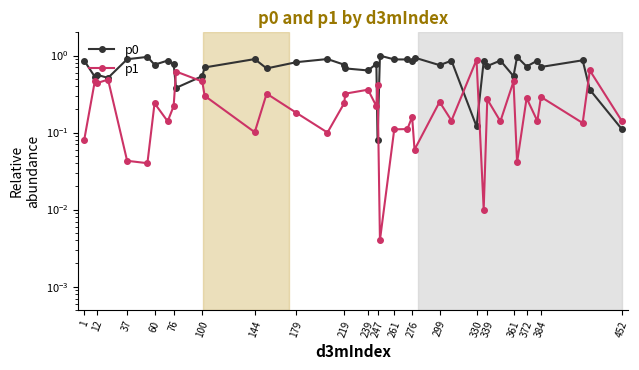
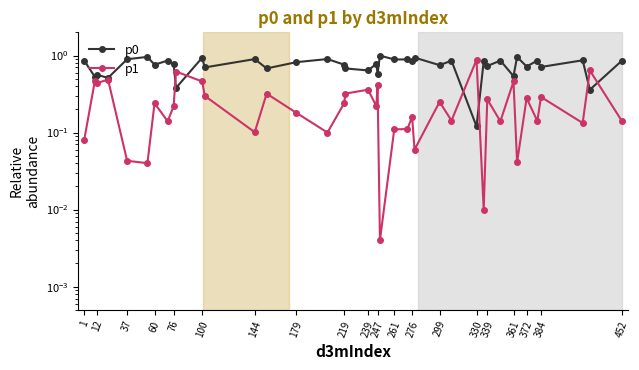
  {
    "p0": {
      "1": 0.9,
      "12": 0.6,
      "37": 0.9,
      "60": 0.8,
      "76": 0.8,
-     "100": 0.5,
+     "100": 0.9,
      "144": 0.9,
      "179": 0.8,
      "219": 0.8,
      "239": 0.6,
-     "247": 0.08,
+     "247": 0.6,
      "261": 0.9,
      "276": 0.8,
      "299": 0.8,
      "330": 0.12,
      "339": 0.7,
      "361": 0.5,
      "372": 0.7,
      "384": 0.7,
-     "452": 0.11
+     "452": 0.9
    },
    "p1": {
      "1": 0.08,
      "12": 0.4,
      "37": 0.04,
      "60": 0.24,
      "76": 0.22,
      "100": 0.5,
      "144": 0.10,
      "179": 0.18,
      "219": 0.24,
      "239": 0.4,
      "247": 0.4,
      "261": 0.11,
      "276": 0.16,
      "299": 0.25,
      "330": 0.9,
      "339": 0.27,
      "361": 0.5,
      "372": 0.28,
      "384": 0.29,
      "452": 0.14
    }
  }
